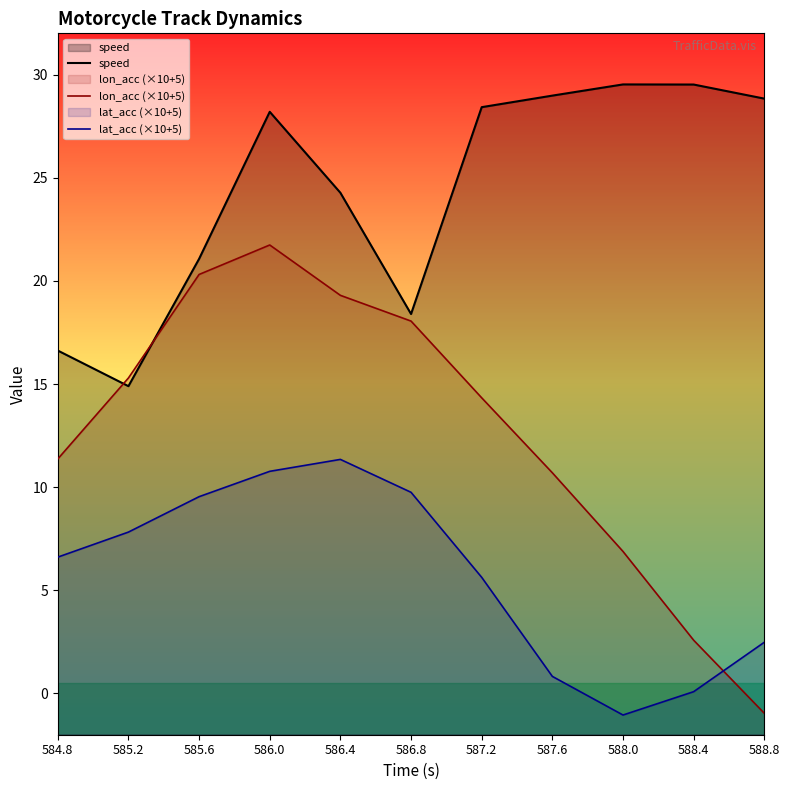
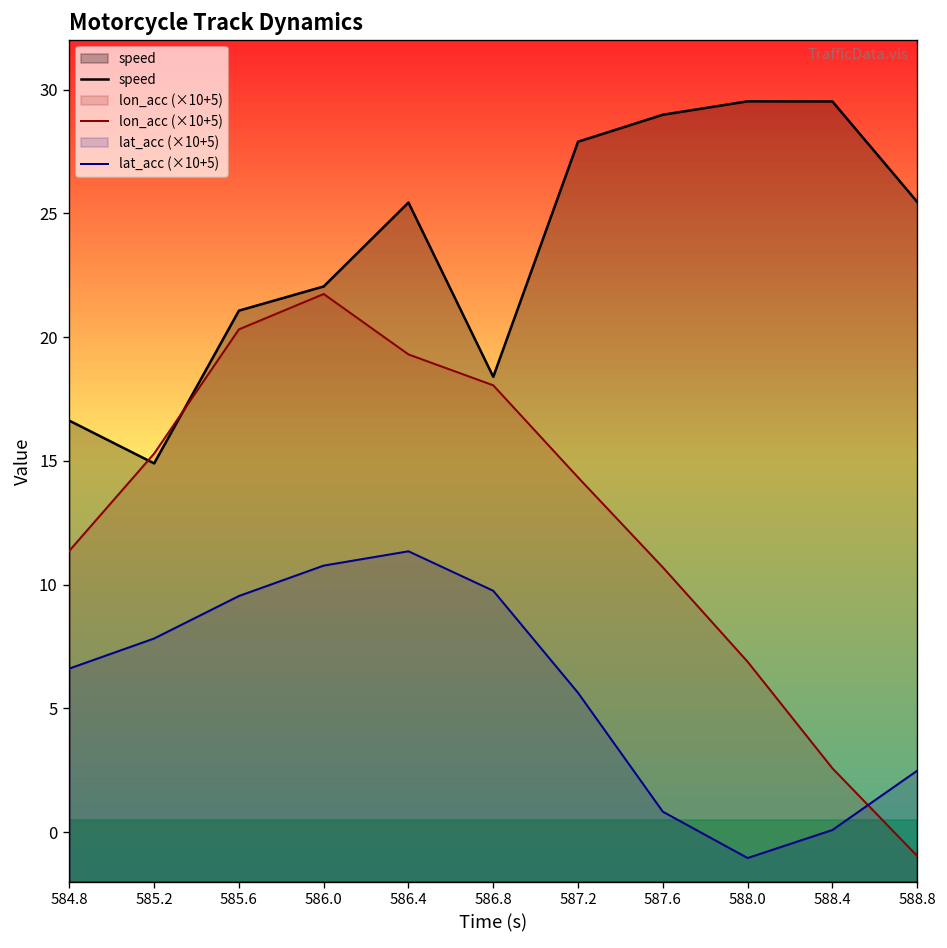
  {
    "speed": {
      "584.8": 16.6,
      "585.2": 14.9,
      "585.6": 21.1,
-     "586.0": 28.2,
-     "586.4": 24.3,
+     "586.0": 22.0,
+     "586.4": 25.4,
      "586.8": 18.4,
-     "587.2": 28.4,
+     "587.2": 27.9,
      "587.6": 29.0,
      "588.0": 29.5,
      "588.4": 29.5,
-     "588.8": 28.8
+     "588.8": 25.5
    }
  }
